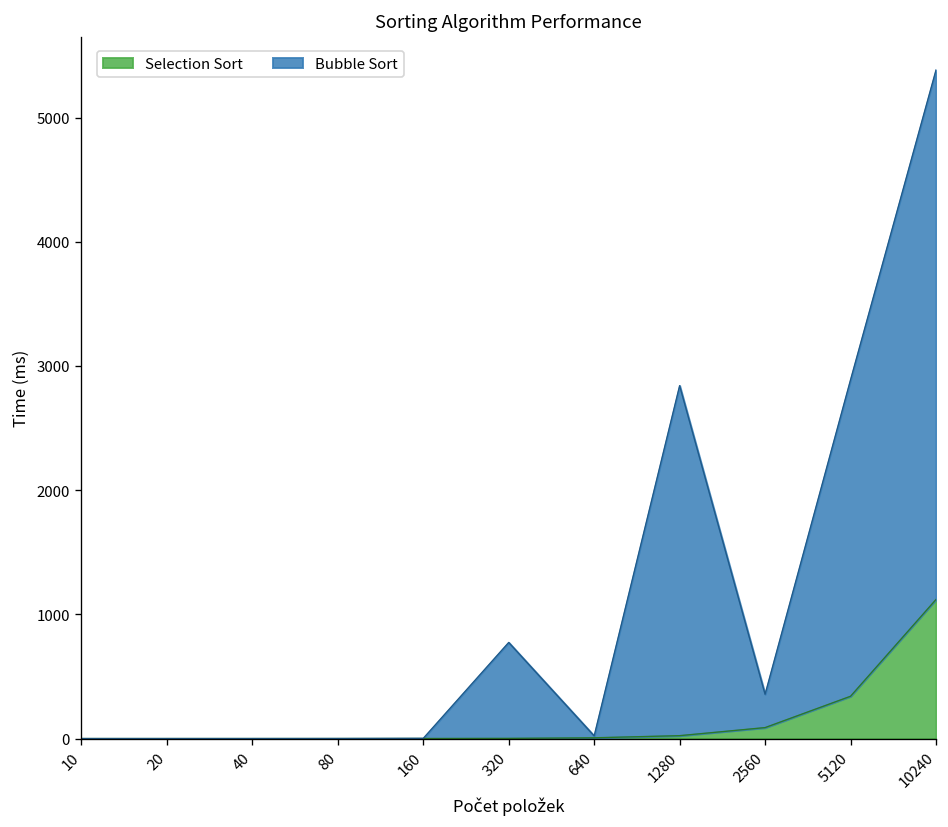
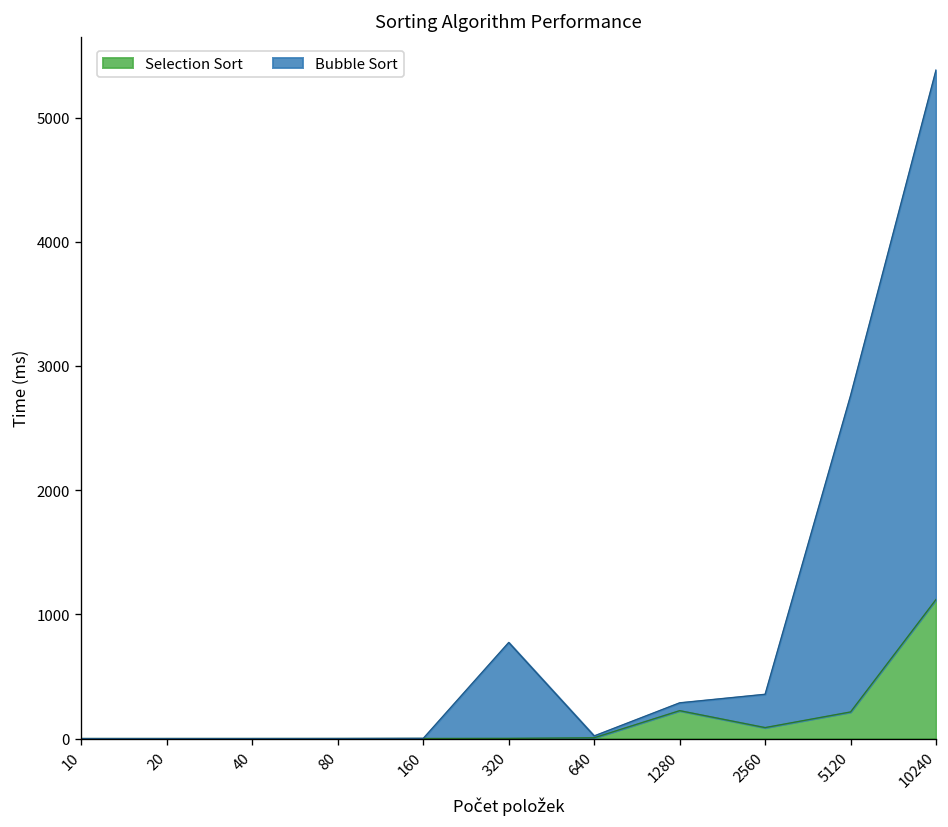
  {
    "Selection Sort": {
      "320": 0,
-     "1280": 20,
+     "1280": 220,
      "2560": 90,
-     "5120": 340,
+     "5120": 210,
      "10240": 1120
    },
    "Bubble Sort": {
      "320": 770,
-     "1280": 2820,
+     "1280": 60,
      "2560": 270,
      "5120": 2550,
      "10240": 4260
    }
  }
